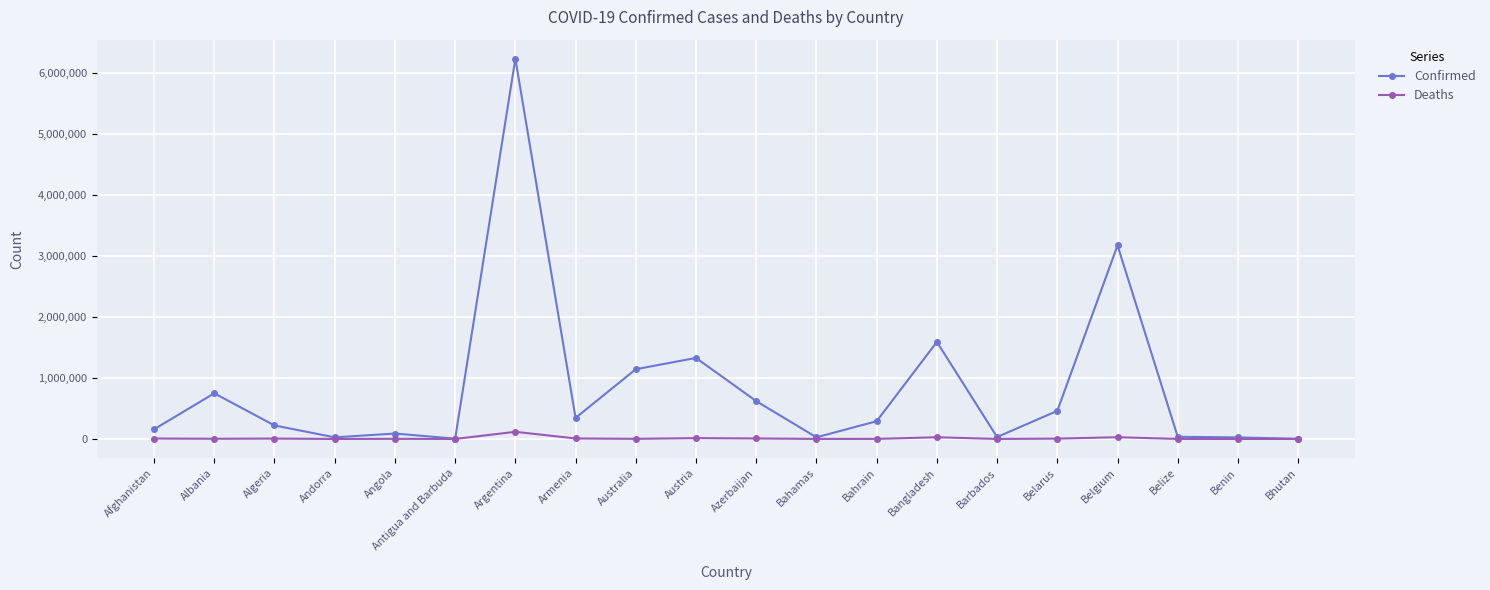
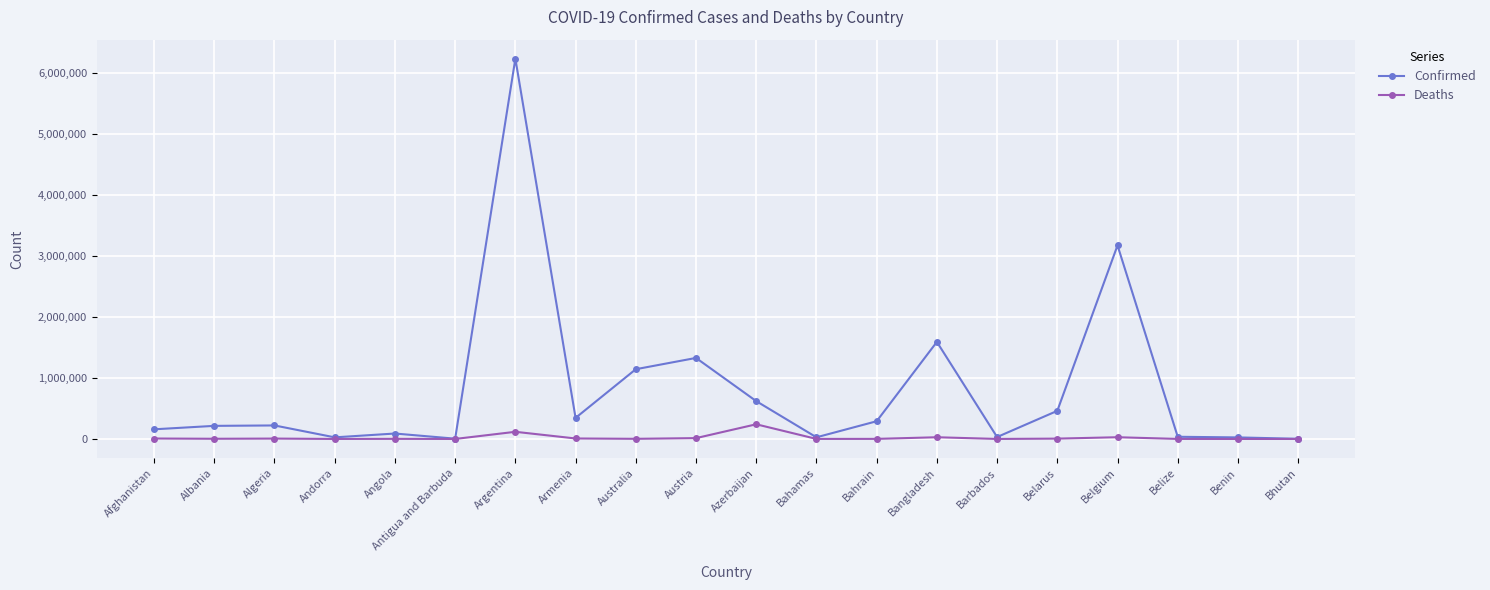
  {
    "Confirmed": {
      "Afghanistan": "200,000",
-     "Albania": "700,000",
+     "Albania": "200,000",
      "Algeria": "200,000",
      "Angola": "100,000",
      "Argentina": "6,200,000",
      "Armenia": "300,000",
      "Australia": "1,100,000",
      "Austria": "1,300,000",
      "Azerbaijan": "600,000",
      "Bahrain": "300,000",
      "Bangladesh": "1,600,000",
      "Belarus": "500,000",
      "Belgium": "3,200,000"
    },
    "Deaths": {
      "Afghanistan": "0",
      "Albania": "0",
      "Algeria": "0",
      "Angola": "0",
      "Argentina": "100,000",
      "Armenia": "0",
      "Australia": "0",
      "Austria": "0",
-     "Azerbaijan": "0",
+     "Azerbaijan": "200,000",
      "Bahrain": "0",
      "Bangladesh": "0",
      "Belarus": "0",
      "Belgium": "0"
    }
  }
